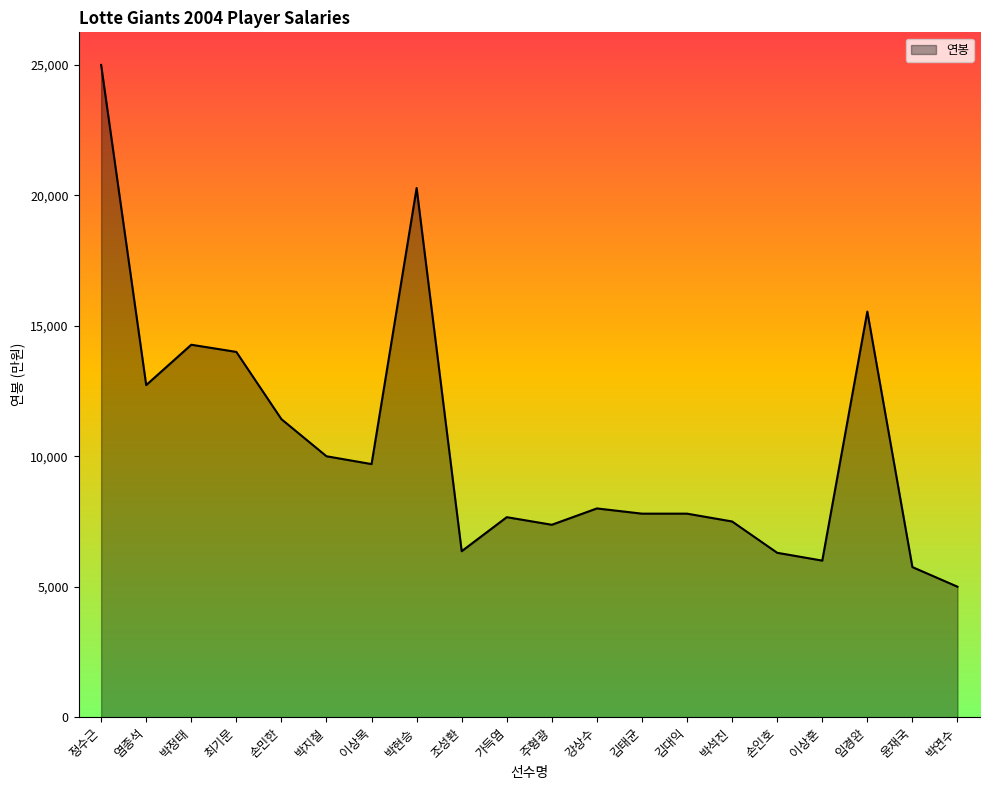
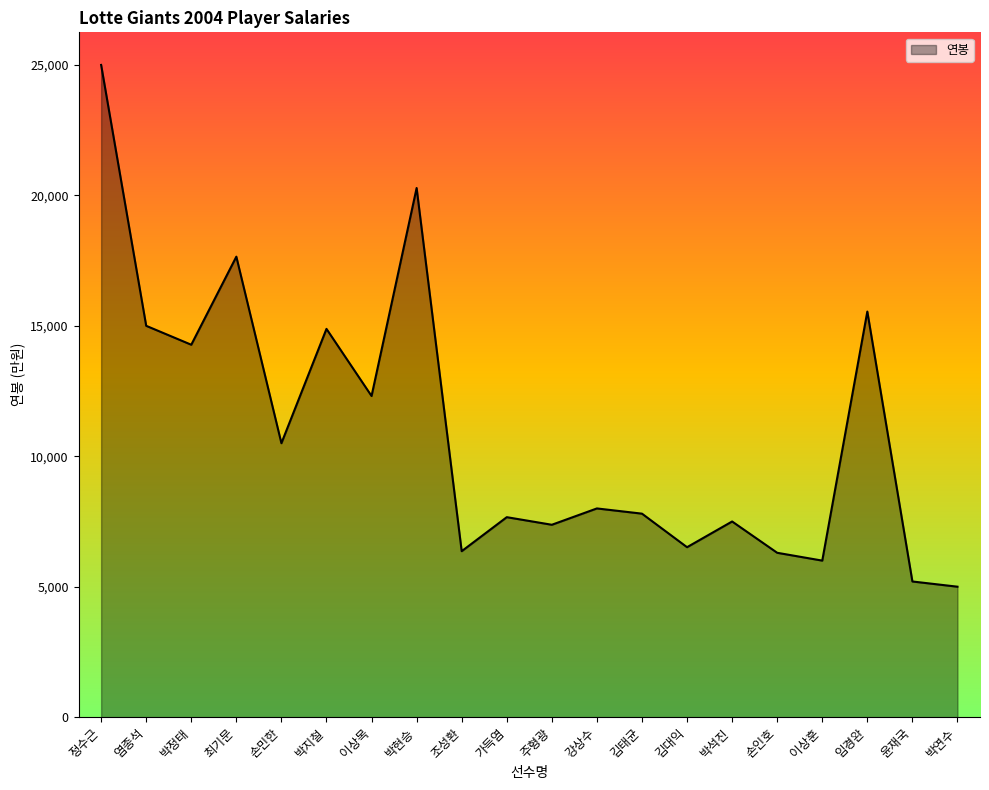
  {
    "정수근": "25,000",
-   "염종석": "12,700",
+   "염종석": "15,000",
    "박정태": "14,300",
-   "최기문": "14,000",
-   "손민한": "11,400",
-   "박지철": "10,000",
-   "이상목": "9,700",
+   "최기문": "17,700",
+   "손민한": "10,500",
+   "박지철": "14,900",
+   "이상목": "12,300",
    "박현승": "20,300",
    "조성환": "6,400",
    "가득염": "7,700",
    "주형광": "7,400",
    "강상수": "8,000",
    "김태균": "7,800",
-   "김대익": "7,800",
+   "김대익": "6,500",
    "박석진": "7,500",
    "손인호": "6,300",
    "이상훈": "6,000",
    "임경완": "15,500",
-   "윤재국": "5,800",
+   "윤재국": "5,200",
    "박연수": "5,000"
  }
